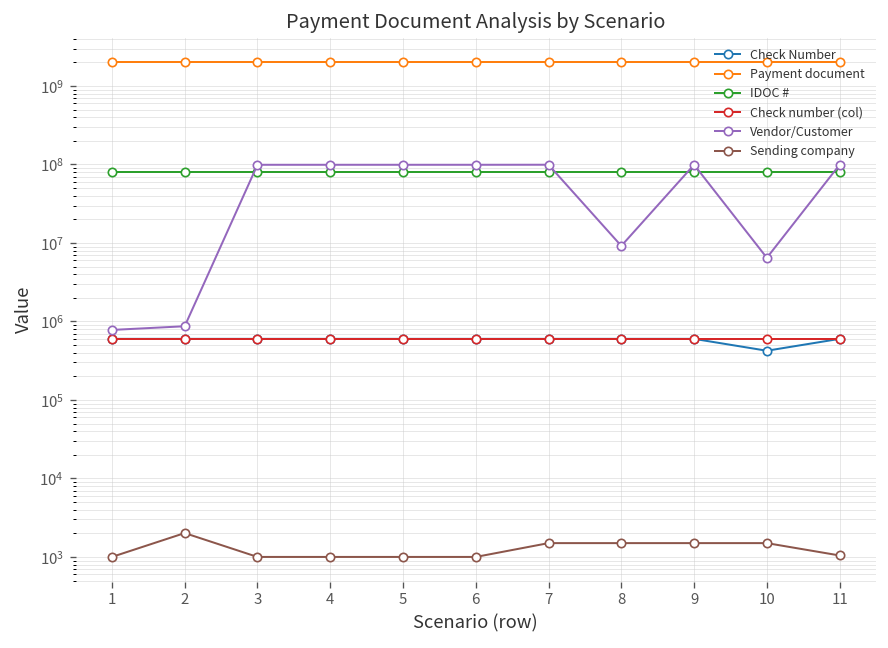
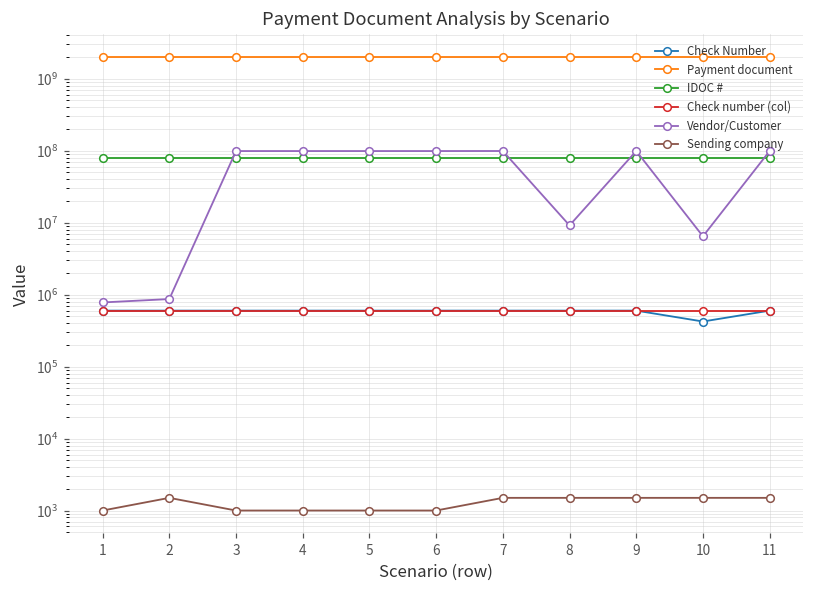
  {
    "Check Number": {
      "10": 400000
    },
    "Payment document": {
      "1": 2000000000,
      "2": 2000000000,
      "3": 2000000000,
      "4": 2000000000,
      "5": 2000000000,
      "6": 2000000000,
      "7": 2000000000,
      "8": 2000000000,
      "9": 2000000000,
      "10": 2000000000,
      "11": 2000000000
    },
    "IDOC #": {
      "1": 80000000,
      "2": 80000000,
      "3": 80000000,
      "4": 80000000,
      "5": 80000000,
      "6": 80000000,
      "7": 80000000,
      "8": 80000000,
      "9": 80000000,
      "10": 80000000,
      "11": 80000000
    },
    "Check number (col)": {
      "10": 600000
    },
    "Vendor/Customer": {
      "1": 800000,
      "2": 900000,
      "3": 100000000,
      "4": 100000000,
      "5": 100000000,
      "6": 100000000,
      "7": 100000000,
      "8": 9000000,
      "9": 100000000,
      "10": 6000000,
      "11": 100000000
    },
    "Sending company": {
      "1": 1000,
-     "2": 2000,
+     "2": 1500,
      "3": 1000,
      "4": 1000,
      "5": 1000,
      "6": 1000,
      "7": 1500,
      "8": 1500,
      "9": 1500,
      "10": 1500,
-     "11": 1000
+     "11": 1500
    }
  }
